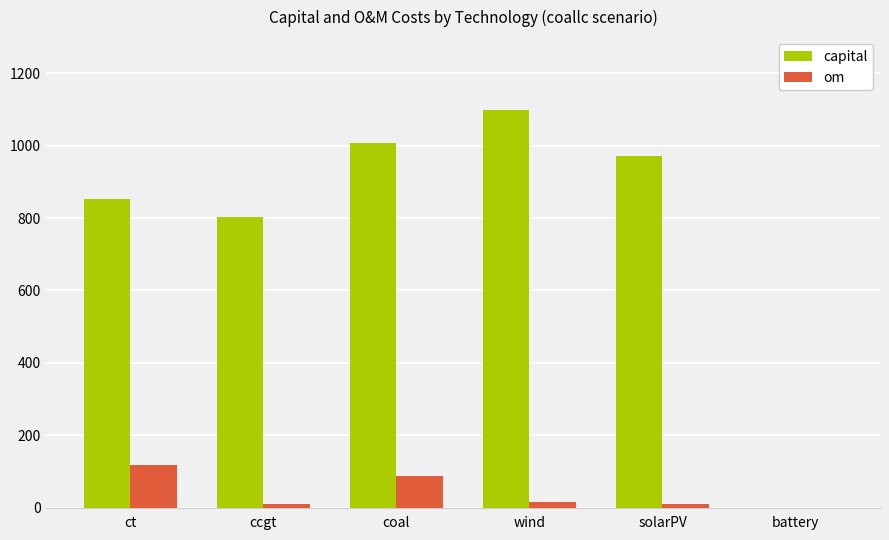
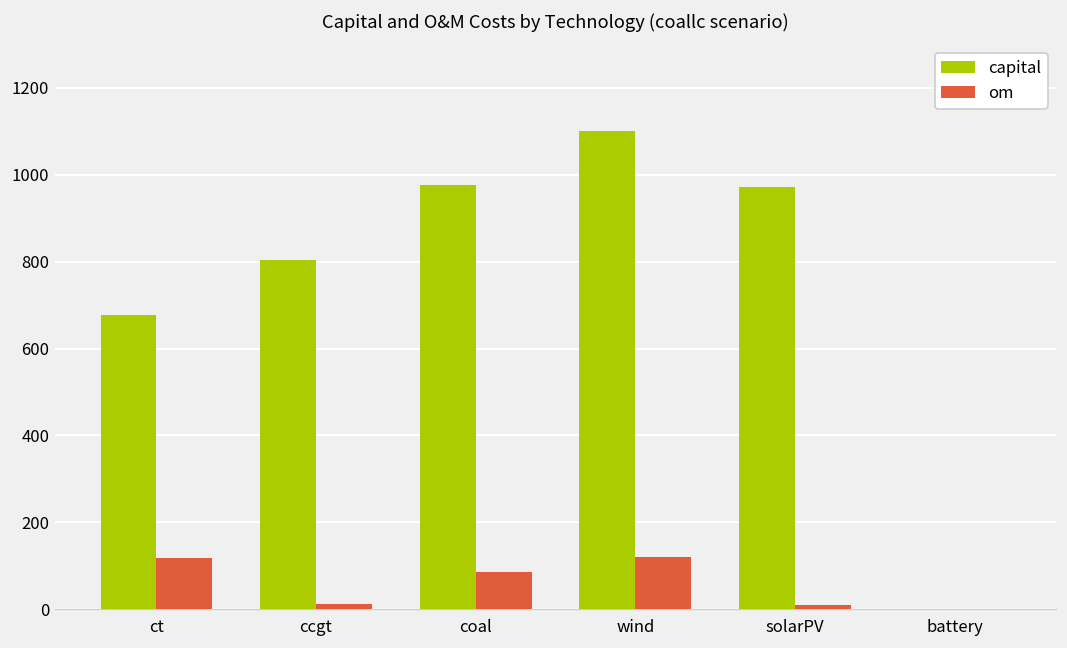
  {
    "capital": {
-     "ct": 850,
+     "ct": 680,
      "ccgt": 800,
-     "coal": 1010,
+     "coal": 980,
      "wind": 1100,
      "solarPV": 970,
      "battery": 0
    },
    "om": {
      "ct": 120,
      "ccgt": 10,
      "coal": 90,
-     "wind": 20,
+     "wind": 120,
      "solarPV": 10,
      "battery": 0
    }
  }
